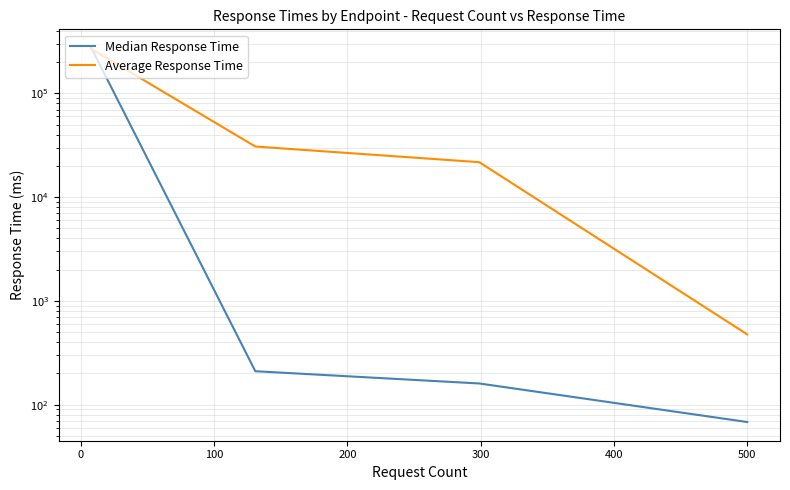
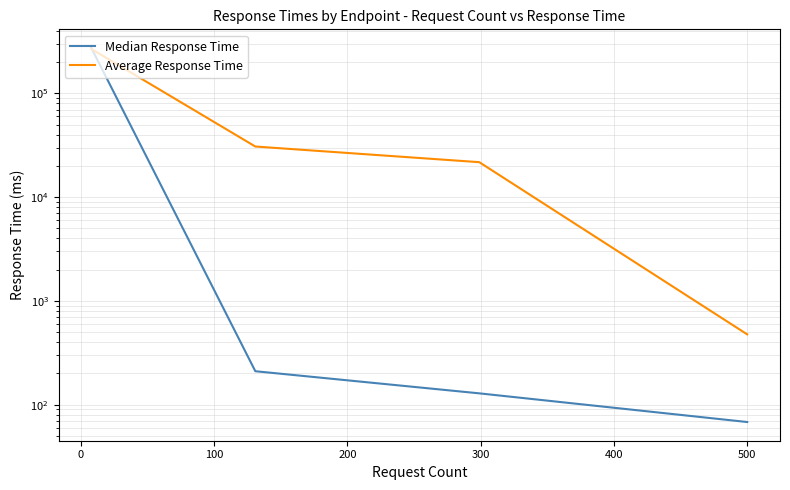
  {
    "Median Response Time": {
-     "300": 160,
+     "300": 130,
      "500": 70
    },
    "Average Response Time": {
      "300": 22000,
      "500": 500
    }
  }
